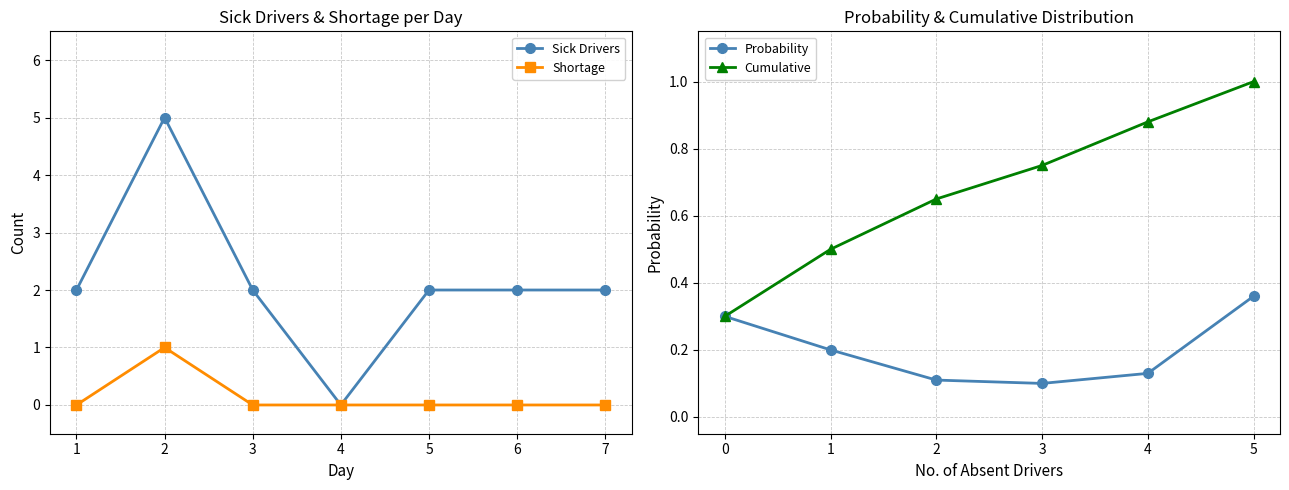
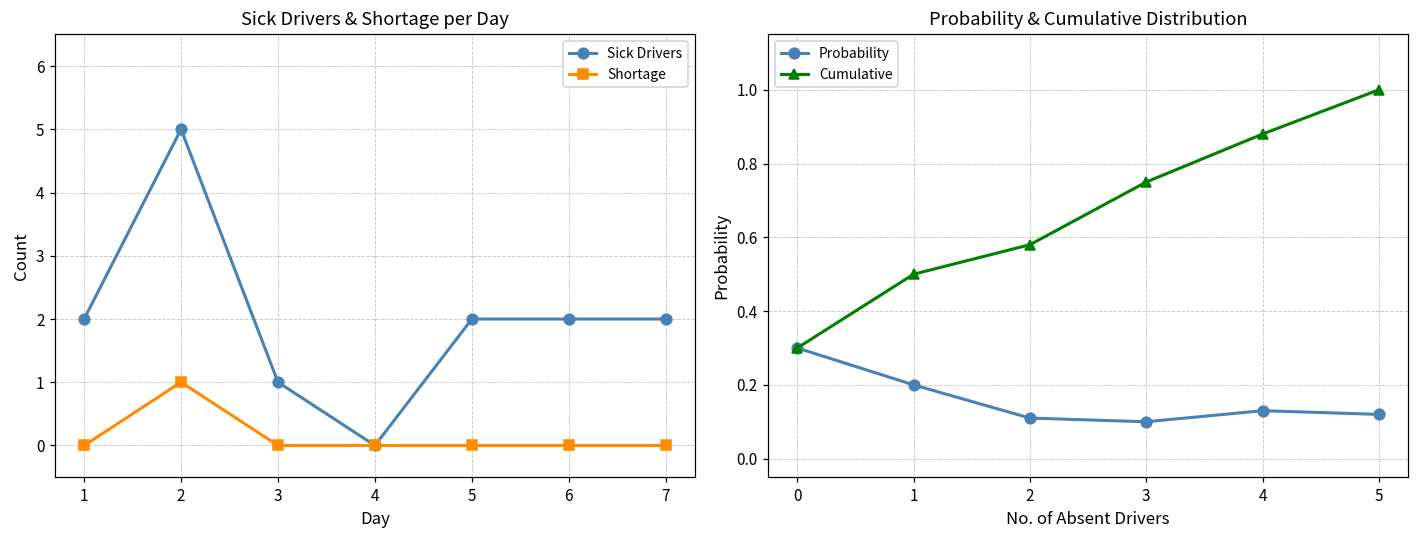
  {
    "Sick Drivers & Shortage per Day": {
      "Sick Drivers": {
        "1": 2,
        "2": 5,
-       "3": 2,
+       "3": 1,
        "5": 2,
        "6": 2,
        "7": 2
      },
      "Shortage": {
        "1": 0,
        "2": 1,
        "3": 0,
        "5": 0,
        "6": 0,
        "7": 0
      }
    },
    "Probability & Cumulative Distribution": {
      "Probability": {
        "1": 0.20,
        "2": 0.11,
        "3": 0.10,
        "4": 0.13,
-       "5": 0.36
+       "5": 0.12
      },
      "Cumulative": {
        "1": 0.50,
-       "2": 0.65,
+       "2": 0.58,
        "3": 0.75,
        "4": 0.88,
        "5": 1.00
      }
    }
  }
